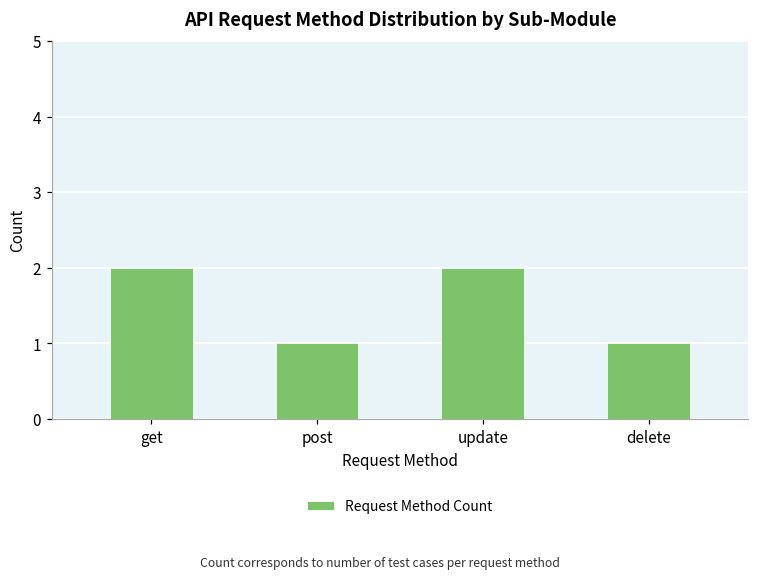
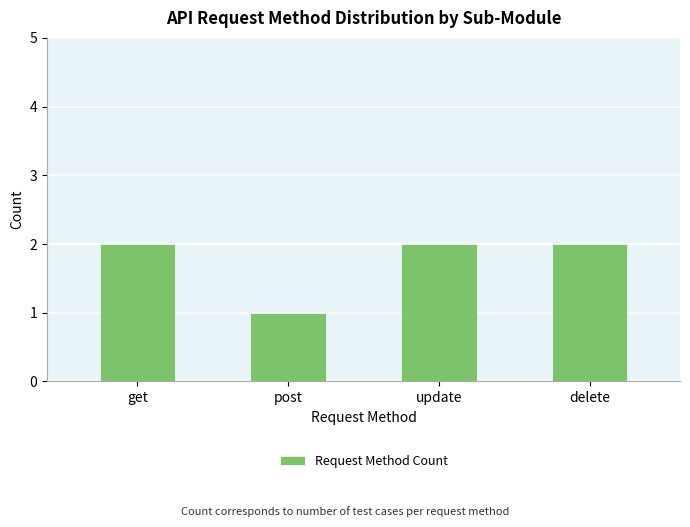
  {
    "get": 2,
    "post": 1,
    "update": 2,
-   "delete": 1
+   "delete": 2
  }
